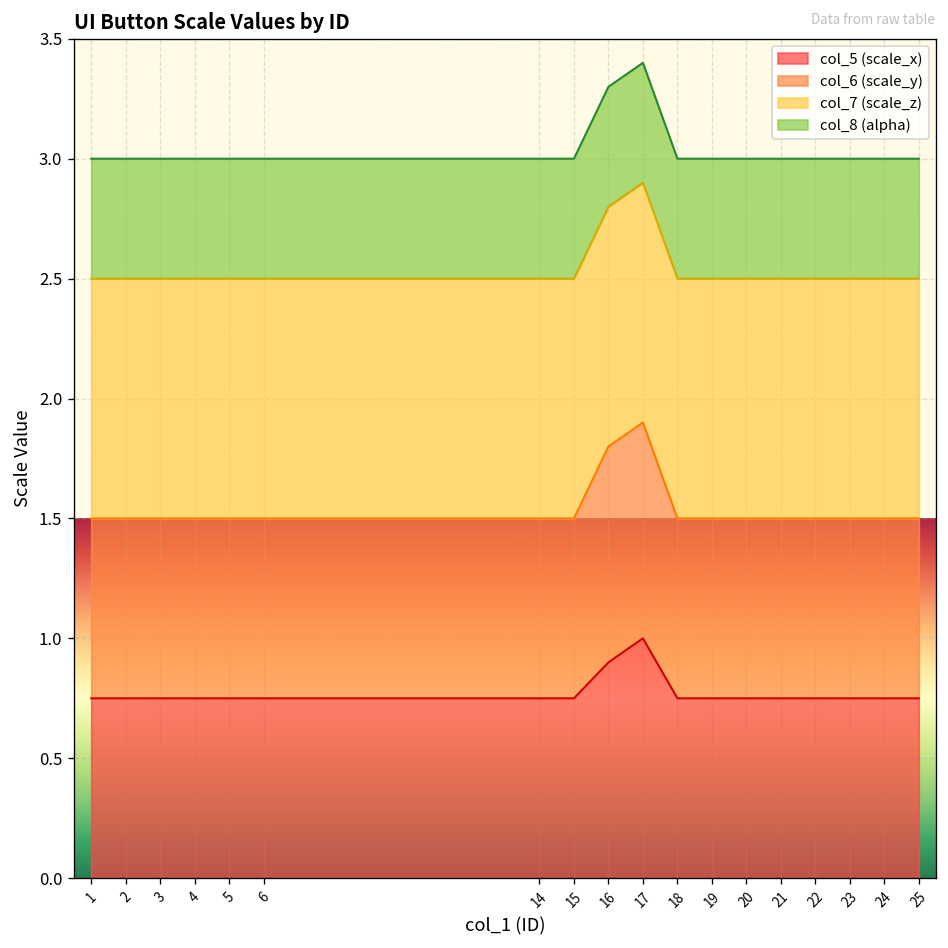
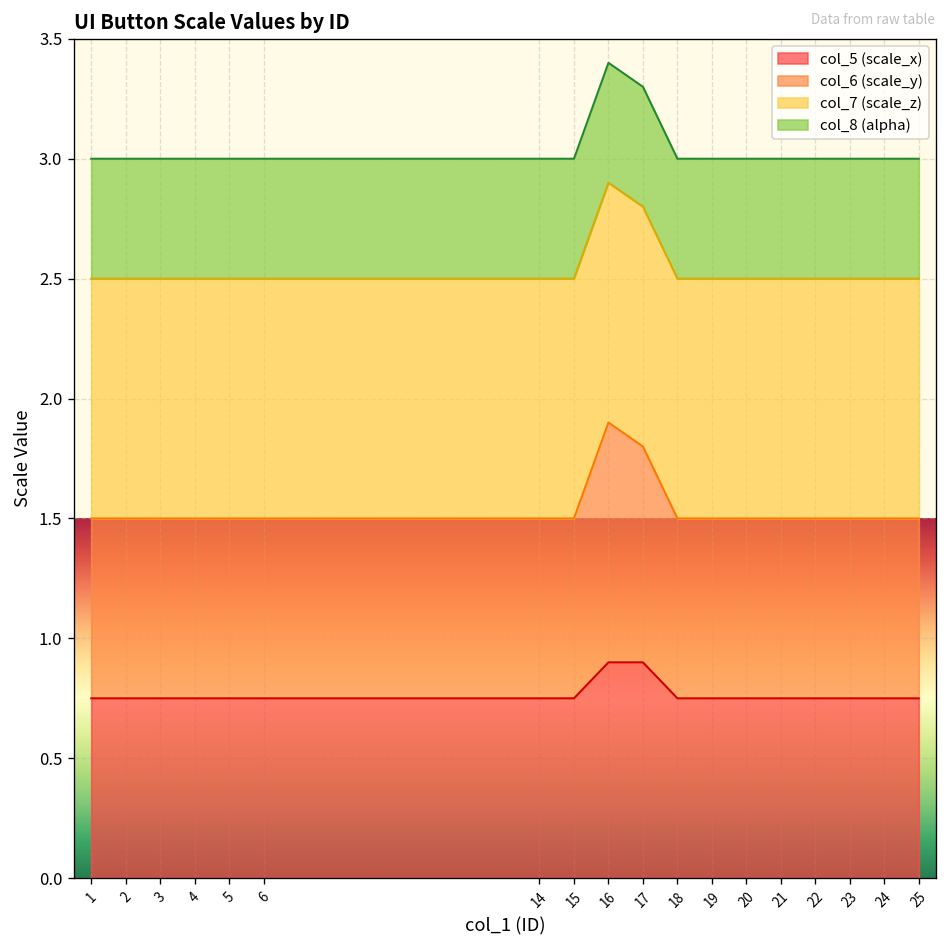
  {
    "col_5 (scale_x)": {
      "1": 0.75,
      "2": 0.75,
      "3": 0.75,
      "4": 0.75,
      "5": 0.75,
      "6": 0.75,
      "14": 0.75,
      "15": 0.75,
      "16": 0.9,
-     "17": 1.0,
+     "17": 0.9,
      "18": 0.75,
      "19": 0.75,
      "20": 0.75,
      "21": 0.75,
      "22": 0.75,
      "23": 0.75,
      "24": 0.75,
      "25": 0.75
    },
    "col_6 (scale_y)": {
      "1": 0.75,
      "2": 0.75,
      "3": 0.75,
      "4": 0.75,
      "5": 0.75,
      "6": 0.75,
      "14": 0.75,
      "15": 0.75,
-     "16": 0.9,
+     "16": 1.0,
      "17": 0.9,
      "18": 0.75,
      "19": 0.75,
      "20": 0.75,
      "21": 0.75,
      "22": 0.75,
      "23": 0.75,
      "24": 0.75,
      "25": 0.75
    },
    "col_7 (scale_z)": {
      "1": 1.0,
      "2": 1.0,
      "3": 1.0,
      "4": 1.0,
      "5": 1.0,
      "6": 1.0,
      "14": 1.0,
      "15": 1.0,
      "16": 1.0,
      "17": 1.0,
      "18": 1.0,
      "19": 1.0,
      "20": 1.0,
      "21": 1.0,
      "22": 1.0,
      "23": 1.0,
      "24": 1.0,
      "25": 1.0
    },
    "col_8 (alpha)": {
      "1": 0.5,
      "2": 0.5,
      "3": 0.5,
      "4": 0.5,
      "5": 0.5,
      "6": 0.5,
      "14": 0.5,
      "15": 0.5,
      "16": 0.5,
      "17": 0.5,
      "18": 0.5,
      "19": 0.5,
      "20": 0.5,
      "21": 0.5,
      "22": 0.5,
      "23": 0.5,
      "24": 0.5,
      "25": 0.5
    }
  }
